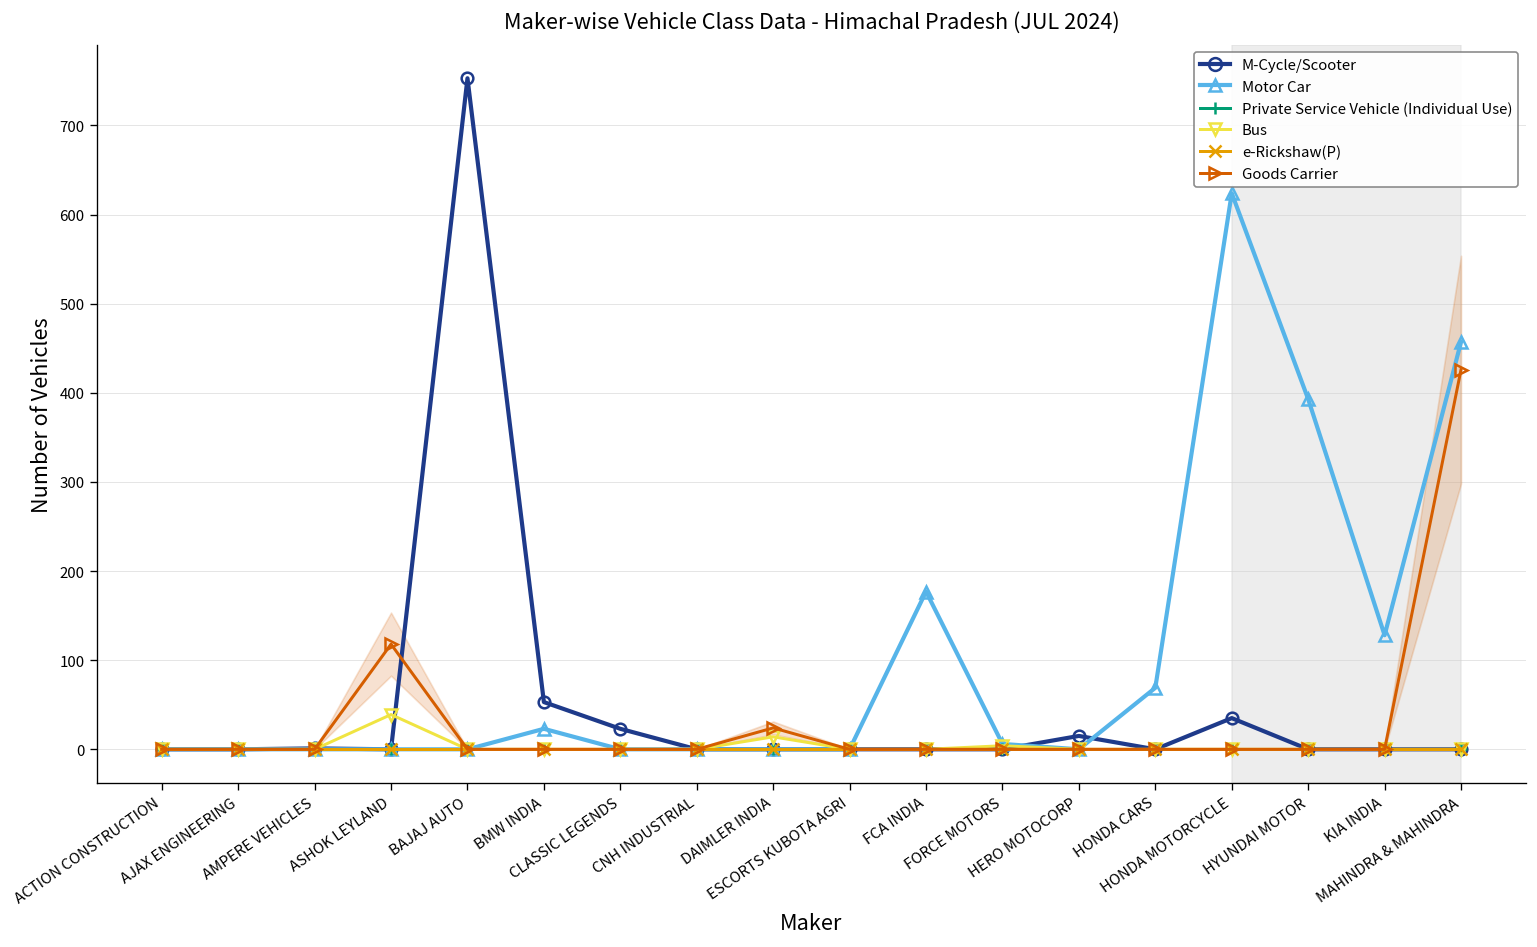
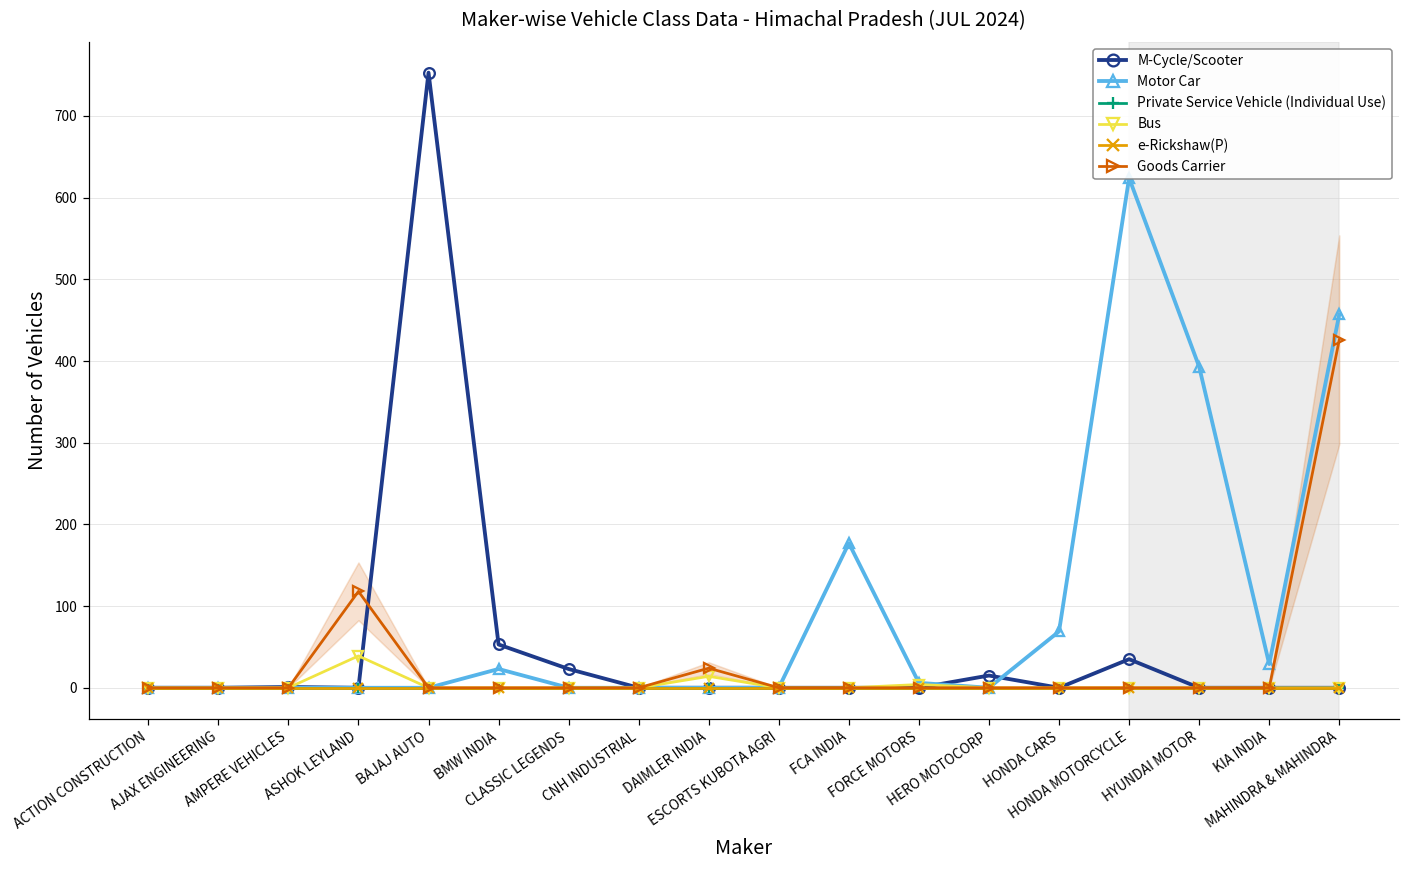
  {
    "M-Cycle/Scooter": {
      "BAJAJ AUTO": 750,
      "BMW INDIA": 50,
      "CLASSIC LEGENDS": 20,
      "HERO MOTOCORP": 20,
      "HONDA MOTORCYCLE": 40
    },
    "Motor Car": {
      "BMW INDIA": 20,
      "FCA INDIA": 180,
      "HONDA CARS": 70,
      "HYUNDAI MOTOR": 390,
-     "KIA INDIA": 130,
+     "KIA INDIA": 30,
      "MAHINDRA & MAHINDRA": 460
    },
    "Bus": {
      "ASHOK LEYLAND": 40,
      "DAIMLER INDIA": 10
    }
  }
